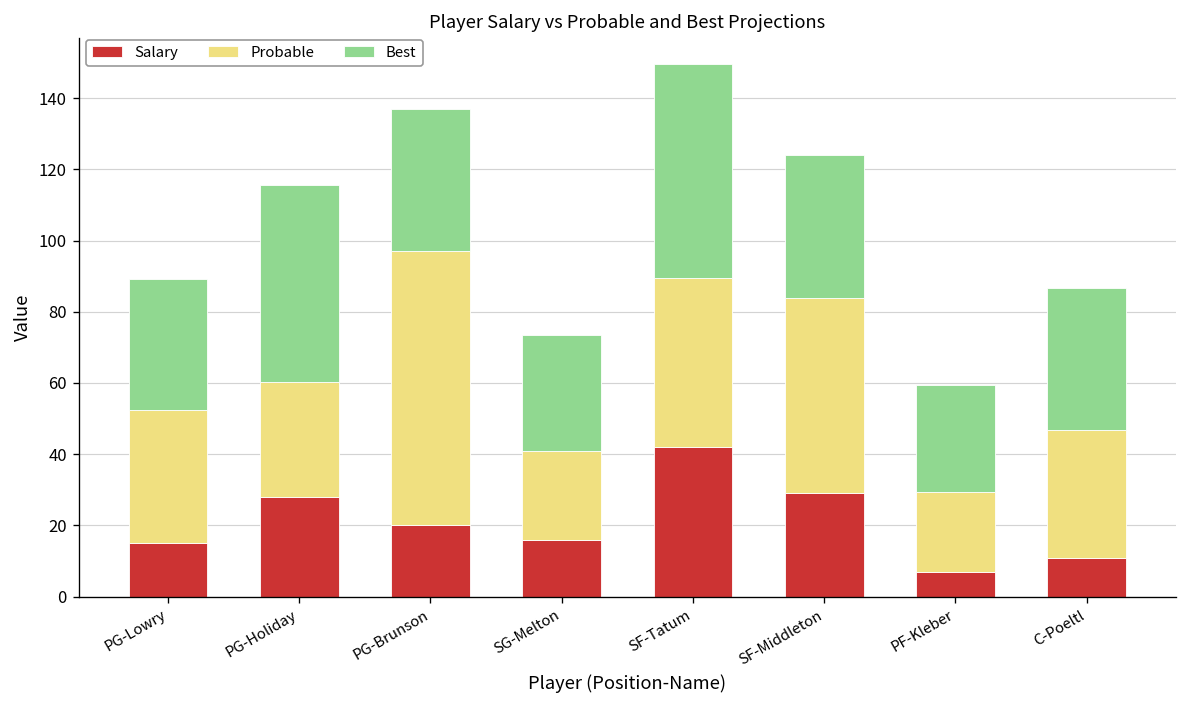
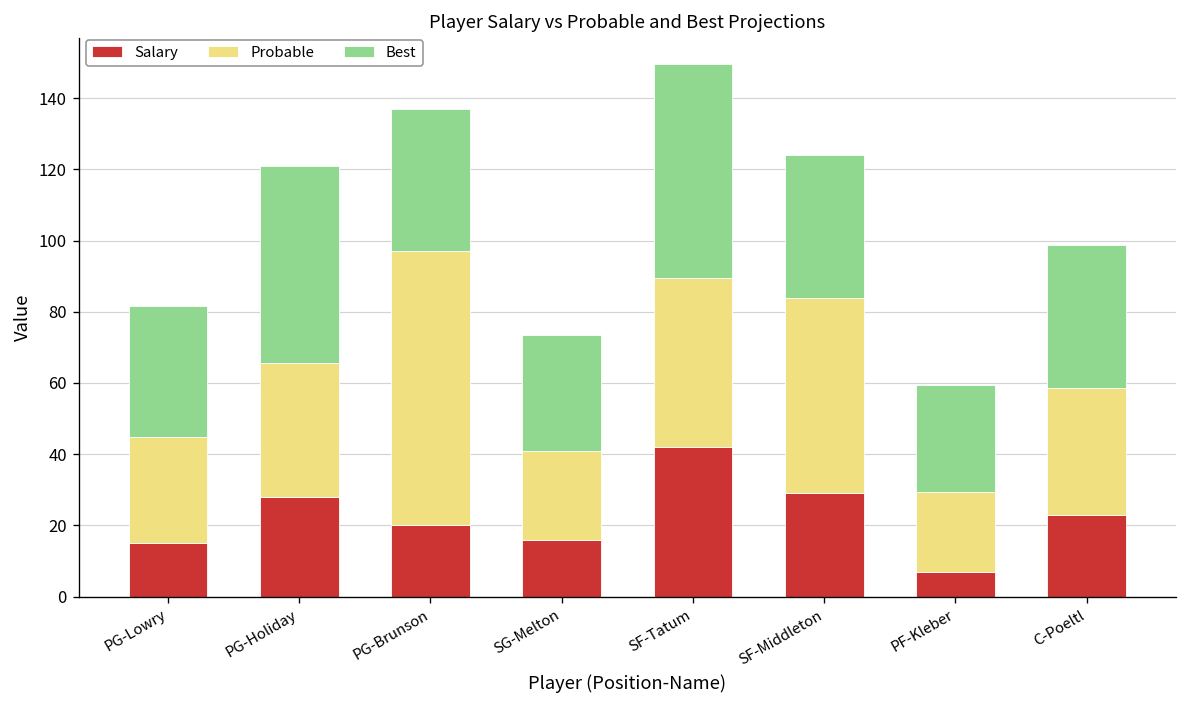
  {
    "Salary": {
      "PG-Lowry": 15,
      "PG-Holiday": 28,
      "PG-Brunson": 20,
      "SG-Melton": 16,
      "SF-Tatum": 42,
      "SF-Middleton": 29,
      "PF-Kleber": 7,
-     "C-Poeltl": 11
+     "C-Poeltl": 23
    },
    "Probable": {
-     "PG-Lowry": 38,
-     "PG-Holiday": 32,
+     "PG-Lowry": 30,
+     "PG-Holiday": 38,
      "PG-Brunson": 77,
      "SG-Melton": 25,
      "SF-Tatum": 48,
      "SF-Middleton": 55,
      "PF-Kleber": 23,
      "C-Poeltl": 36
    },
    "Best": {
      "PG-Lowry": 37,
      "PG-Holiday": 55,
      "PG-Brunson": 40,
      "SG-Melton": 33,
      "SF-Tatum": 60,
      "SF-Middleton": 40,
      "PF-Kleber": 30,
      "C-Poeltl": 40
    }
  }
